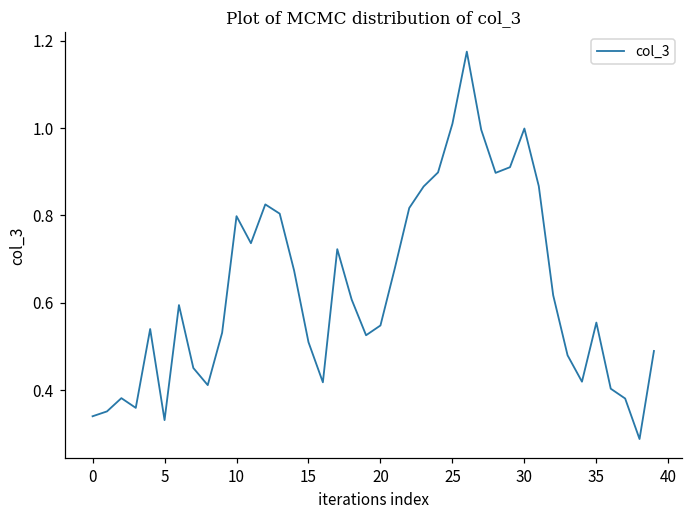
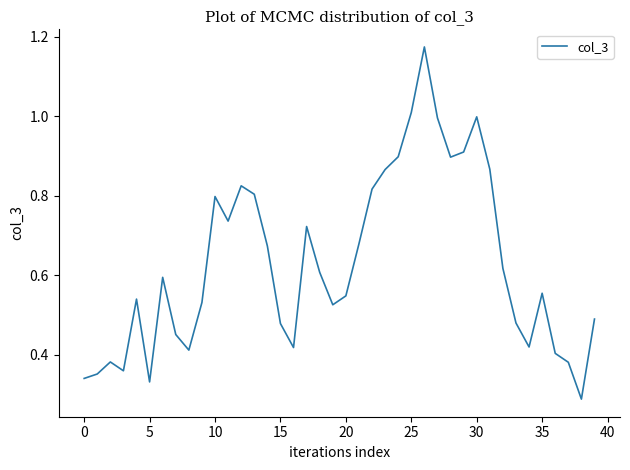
  {
    "0": 0.34,
    "5": 0.33,
    "10": 0.80,
-   "15": 0.51,
+   "15": 0.48,
    "20": 0.55,
    "25": 1.01,
    "30": 1.00,
    "35": 0.55
  }
